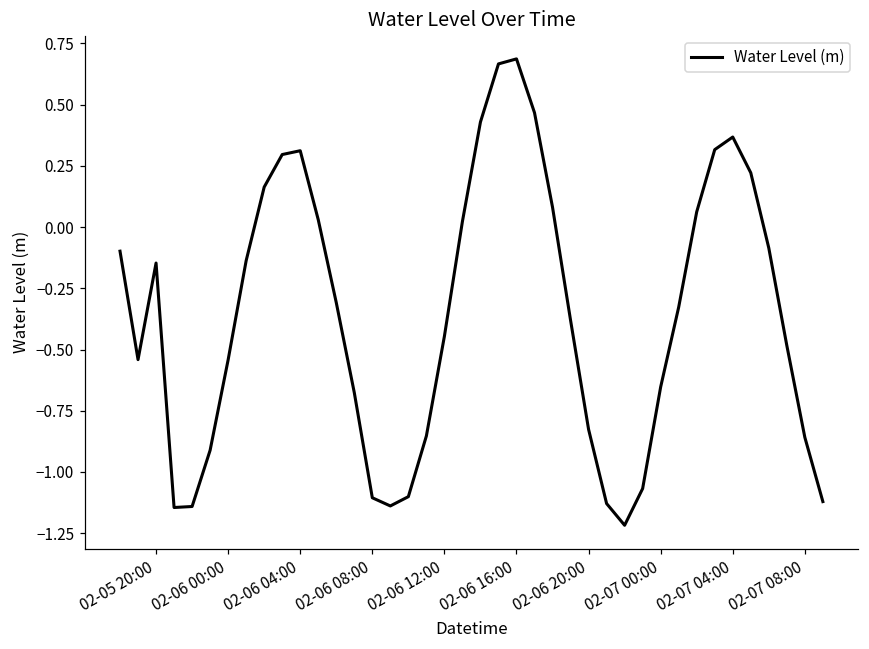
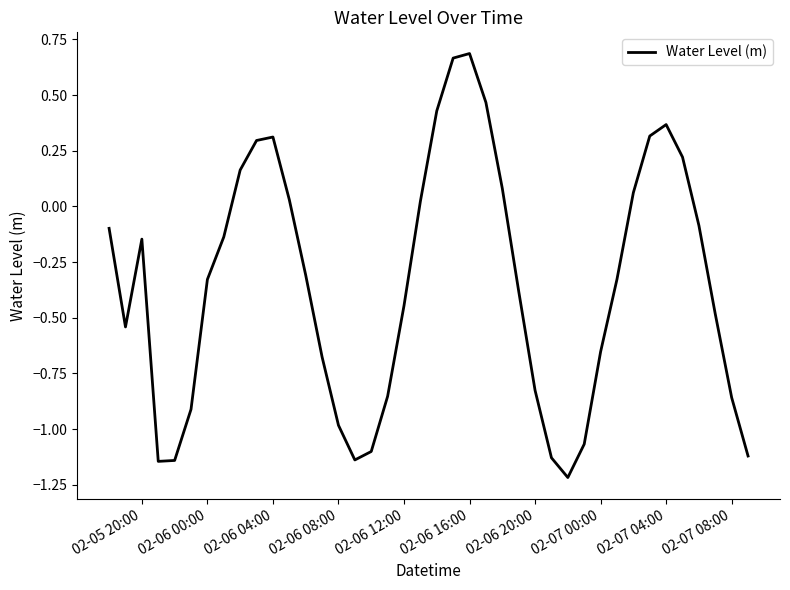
  {
    "02-05 20:00": -0.15,
-   "02-06 00:00": -0.54,
+   "02-06 00:00": -0.33,
    "02-06 04:00": 0.31,
-   "02-06 08:00": -1.11,
+   "02-06 08:00": -0.98,
    "02-06 12:00": -0.45,
    "02-06 16:00": 0.69,
    "02-06 20:00": -0.83,
    "02-07 00:00": -0.65,
    "02-07 04:00": 0.37,
    "02-07 08:00": -0.86
  }
